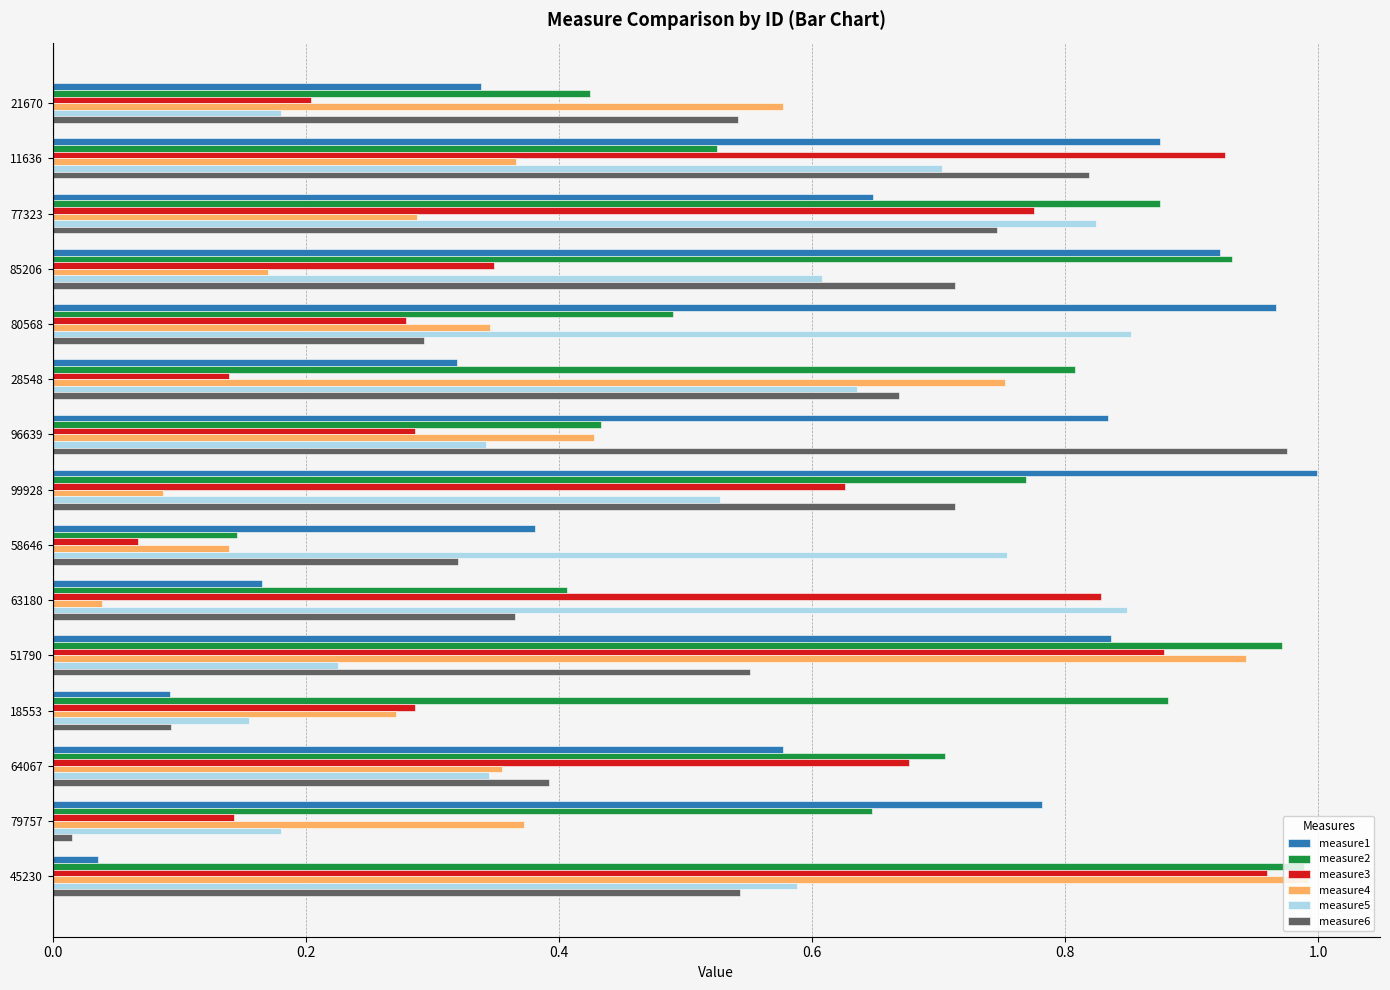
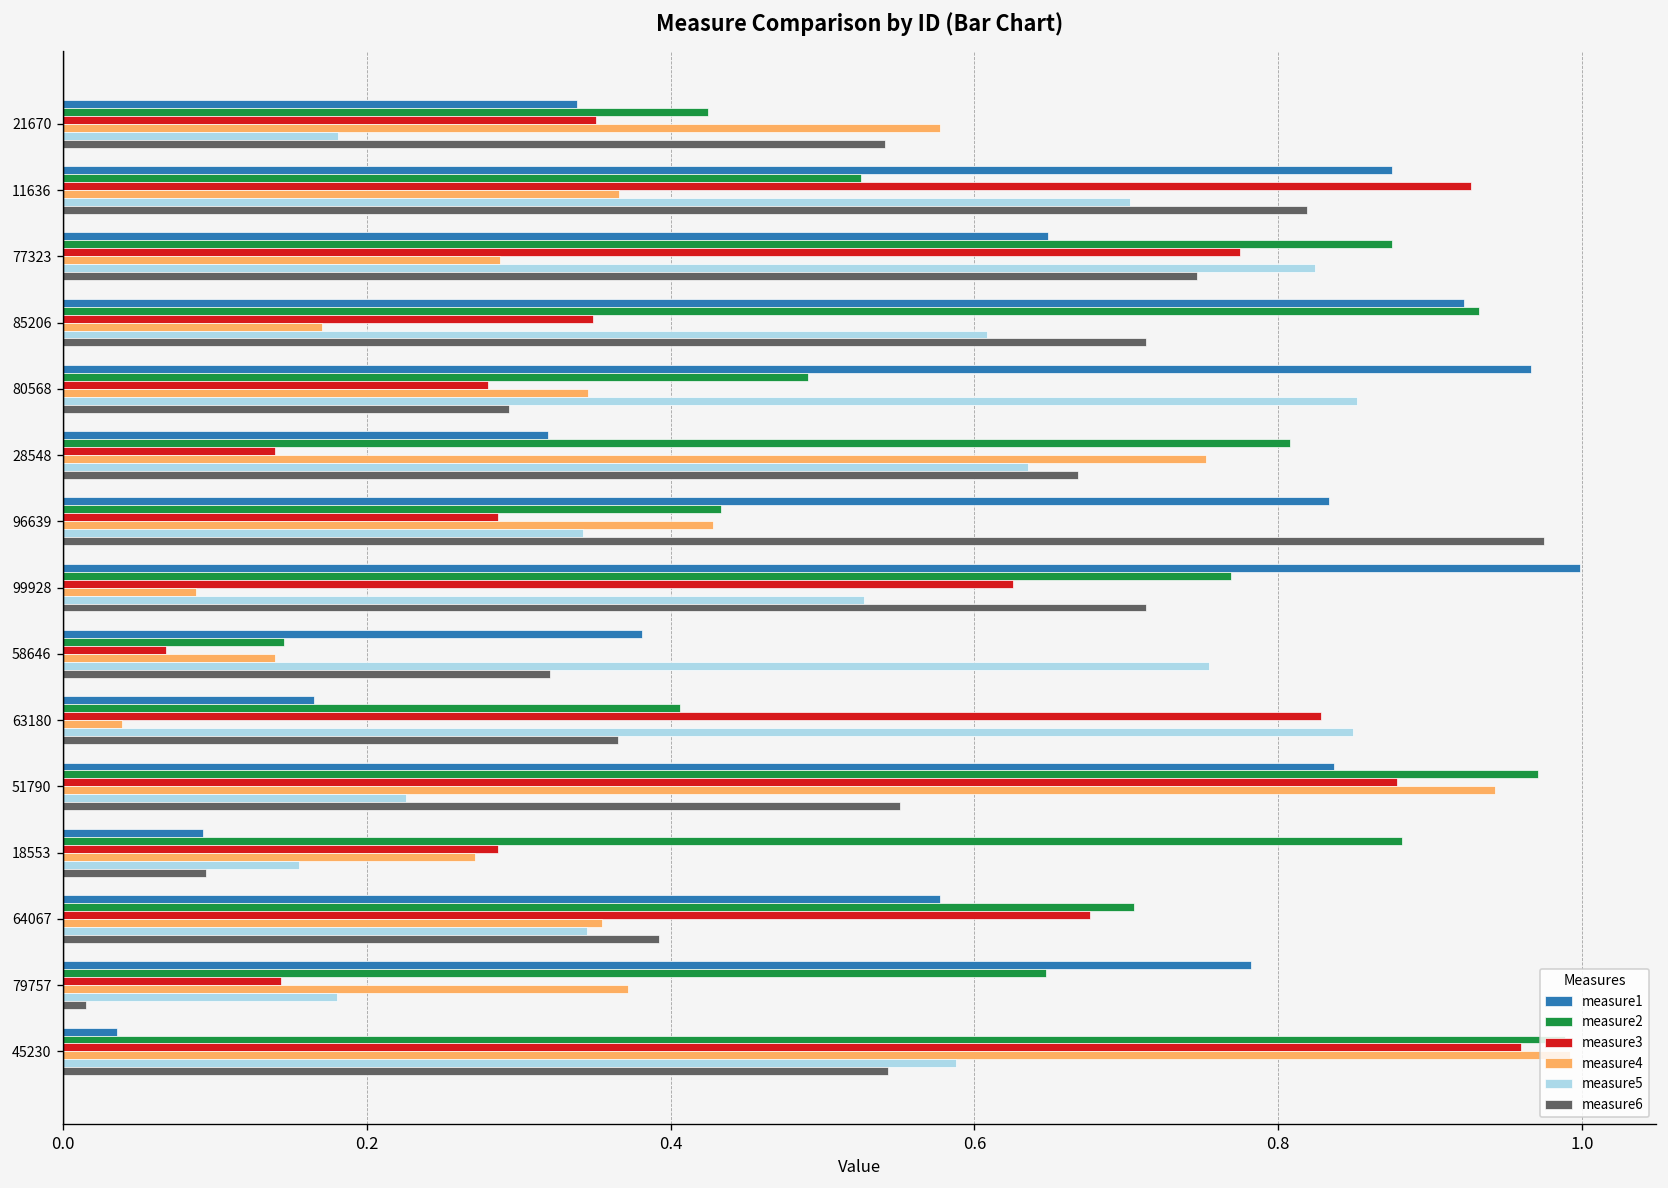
  {
    "measure1": {
      "21670": 0.339,
      "11636": 0.875,
      "77323": 0.648,
      "85206": 0.922,
      "80568": 0.967,
      "28548": 0.319,
      "96639": 0.834,
      "99928": 0.999,
      "58646": 0.381,
      "63180": 0.165,
      "51790": 0.836,
      "18553": 0.092,
      "64067": 0.577,
      "79757": 0.782,
      "45230": 0.036
    },
    "measure2": {
      "21670": 0.425,
      "11636": 0.525,
      "77323": 0.875,
      "85206": 0.932,
      "80568": 0.490,
      "28548": 0.808,
      "96639": 0.433,
      "99928": 0.769,
      "58646": 0.146,
      "63180": 0.406,
      "51790": 0.971,
      "18553": 0.881,
      "64067": 0.705,
      "79757": 0.647
    },
    "measure3": {
-     "21670": 0.204,
+     "21670": 0.351,
      "11636": 0.927,
      "77323": 0.775,
      "85206": 0.349,
      "80568": 0.280,
      "28548": 0.139,
      "96639": 0.286,
      "99928": 0.626,
      "58646": 0.067,
      "63180": 0.828,
      "51790": 0.878,
      "18553": 0.286,
      "64067": 0.676,
      "79757": 0.143,
      "45230": 0.960
    },
    "measure4": {
      "21670": 0.577,
      "11636": 0.366,
      "77323": 0.288,
      "85206": 0.170,
      "80568": 0.346,
      "28548": 0.752,
      "96639": 0.428,
      "99928": 0.088,
      "58646": 0.139,
      "63180": 0.039,
      "51790": 0.943,
      "18553": 0.271,
      "64067": 0.355,
      "79757": 0.372
    },
    "measure5": {
      "21670": 0.181,
      "11636": 0.702,
      "77323": 0.824,
      "85206": 0.608,
      "80568": 0.852,
      "28548": 0.635,
      "96639": 0.342,
      "99928": 0.527,
      "58646": 0.754,
      "63180": 0.849,
      "51790": 0.226,
      "18553": 0.155,
      "64067": 0.345,
      "79757": 0.180,
      "45230": 0.588
    },
    "measure6": {
      "21670": 0.541,
      "11636": 0.819,
      "77323": 0.746,
      "85206": 0.713,
      "80568": 0.294,
      "28548": 0.668,
      "96639": 0.975,
      "99928": 0.713,
      "58646": 0.321,
      "63180": 0.366,
      "51790": 0.551,
      "18553": 0.094,
      "64067": 0.393,
      "79757": 0.015,
      "45230": 0.543
    }
  }
